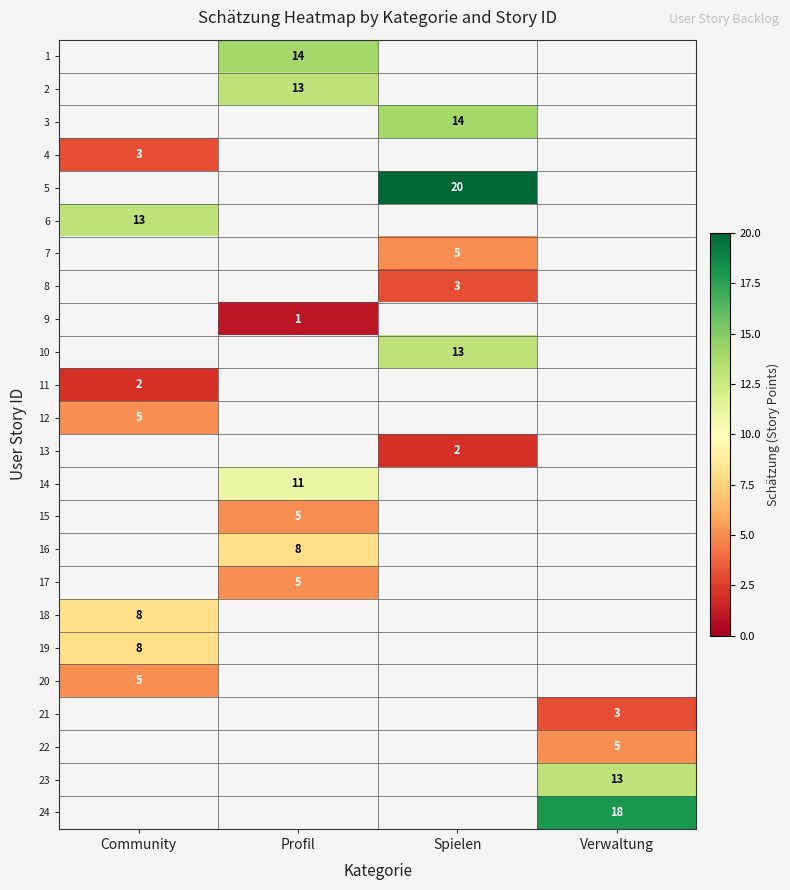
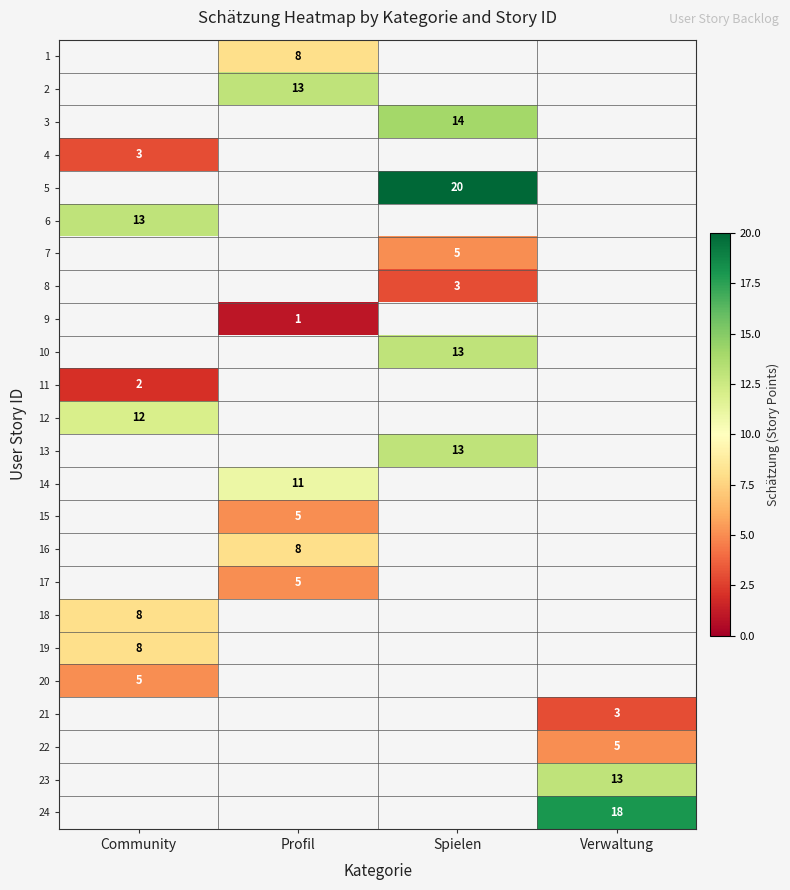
  {
    "1": {
-     "Profil": 14
+     "Profil": 8
    },
    "2": {
      "Profil": 13
    },
    "3": {
      "Spielen": 14
    },
    "4": {
      "Community": 3
    },
    "5": {
      "Spielen": 20
    },
    "6": {
      "Community": 13
    },
    "7": {
      "Spielen": 5
    },
    "8": {
      "Spielen": 3
    },
    "9": {
      "Profil": 1
    },
    "10": {
      "Spielen": 13
    },
    "11": {
      "Community": 2
    },
    "12": {
-     "Community": 5
+     "Community": 12
    },
    "13": {
-     "Spielen": 2
+     "Spielen": 13
    },
    "14": {
      "Profil": 11
    },
    "15": {
      "Profil": 5
    },
    "16": {
      "Profil": 8
    },
    "17": {
      "Profil": 5
    },
    "18": {
      "Community": 8
    },
    "19": {
      "Community": 8
    },
    "20": {
      "Community": 5
    },
    "21": {
      "Verwaltung": 3
    },
    "22": {
      "Verwaltung": 5
    },
    "23": {
      "Verwaltung": 13
    },
    "24": {
      "Verwaltung": 18
    }
  }
